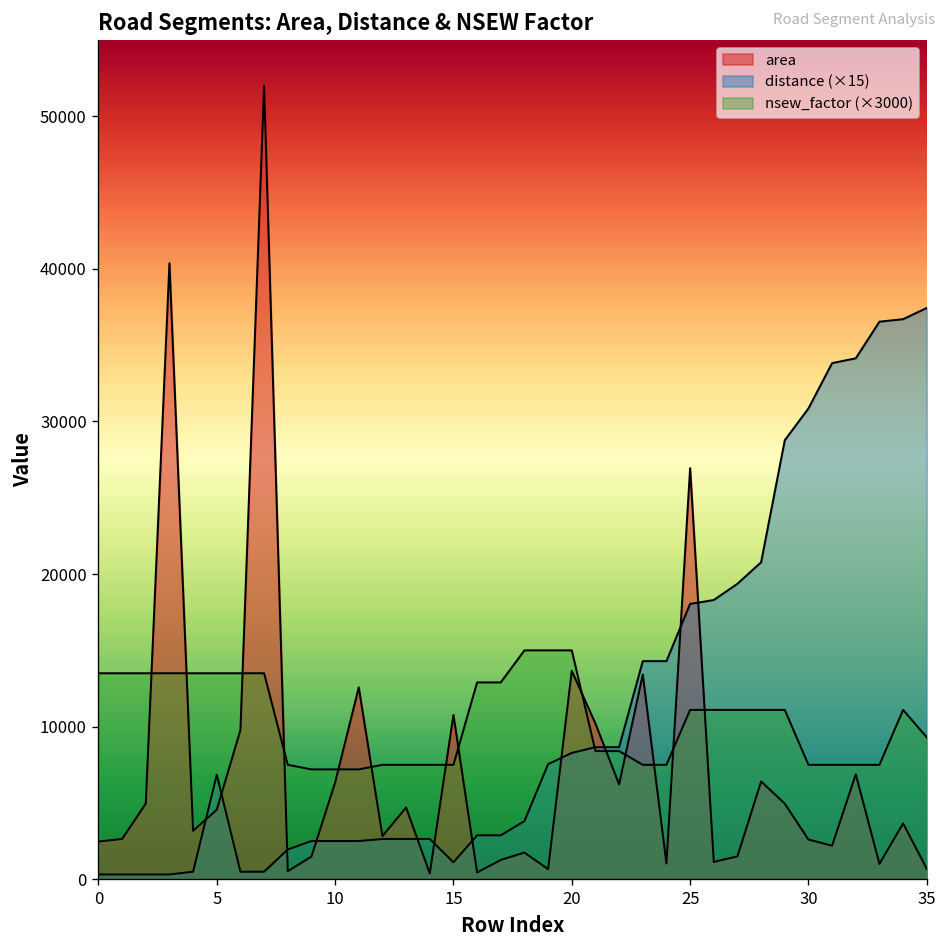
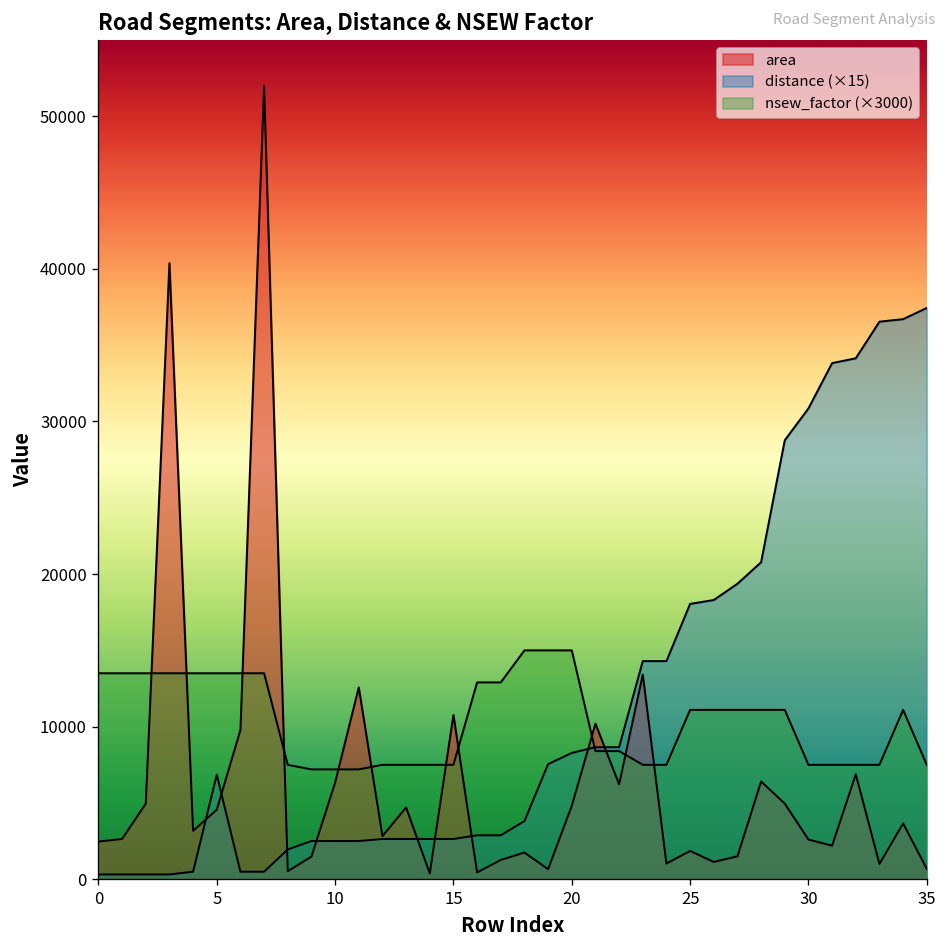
  {
    "area": {
      "0": 2500,
      "5": 4600,
      "10": 6300,
      "15": 10800,
-     "20": 13700,
-     "25": 26900,
+     "20": 4800,
+     "25": 1900,
      "30": 2600,
      "35": 700
    },
    "distance (×15)": {
      "0": 300,
      "5": 6900,
      "10": 2500,
-     "15": 1100,
+     "15": 2600,
      "20": 8300,
      "25": 18000,
      "30": 30900,
      "35": 37400
    },
    "nsew_factor (×3000)": {
      "0": 13500,
      "5": 13500,
      "10": 7200,
      "15": 7500,
      "20": 15000,
      "25": 11100,
      "30": 7500,
-     "35": 9300
+     "35": 7500
    }
  }
